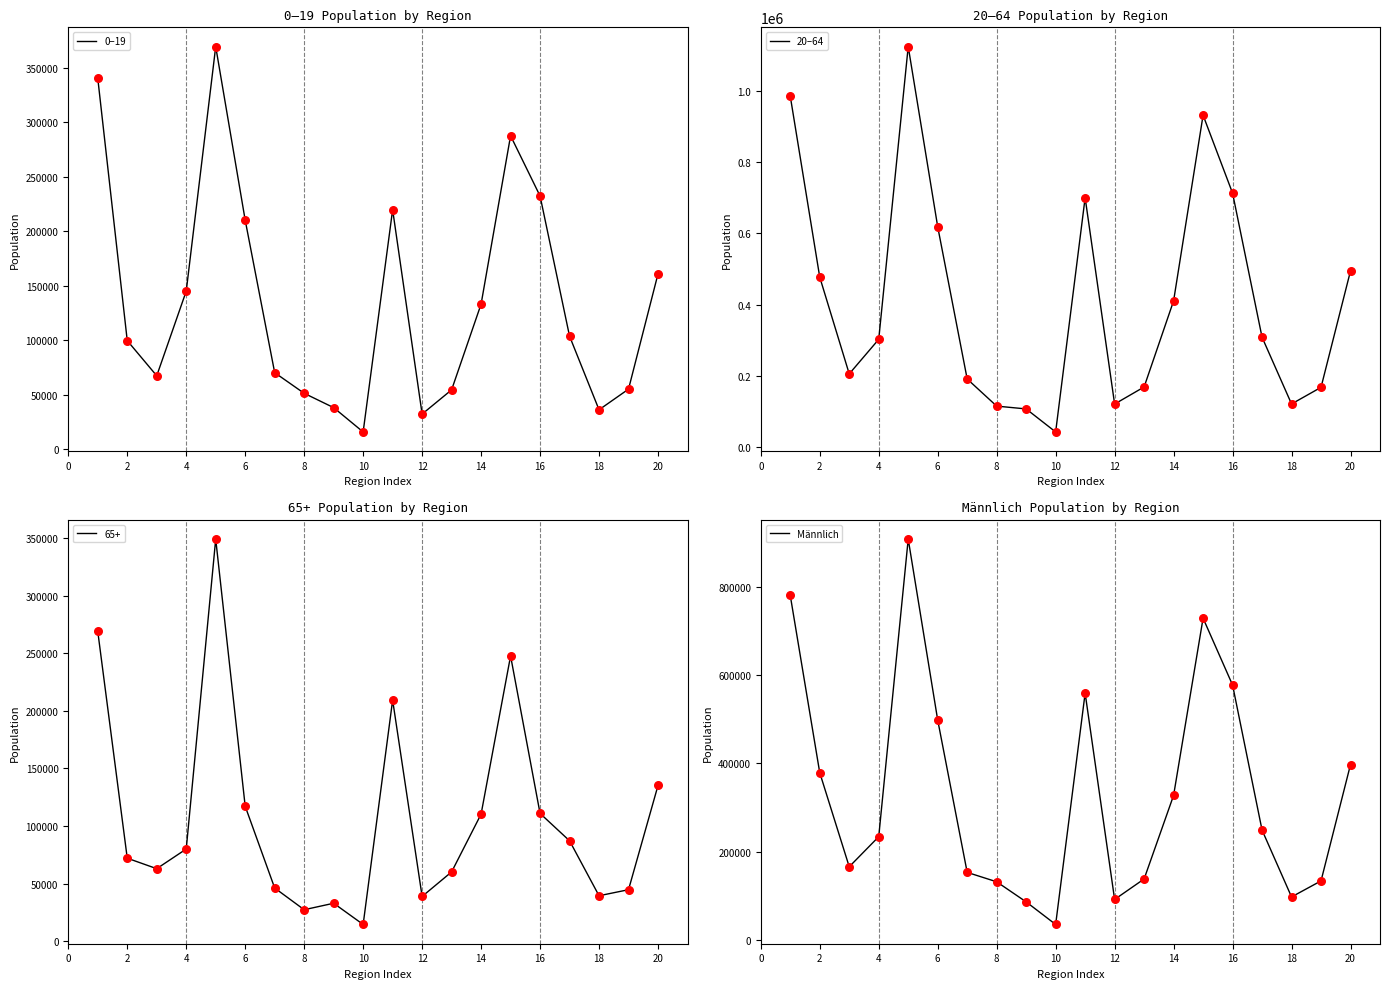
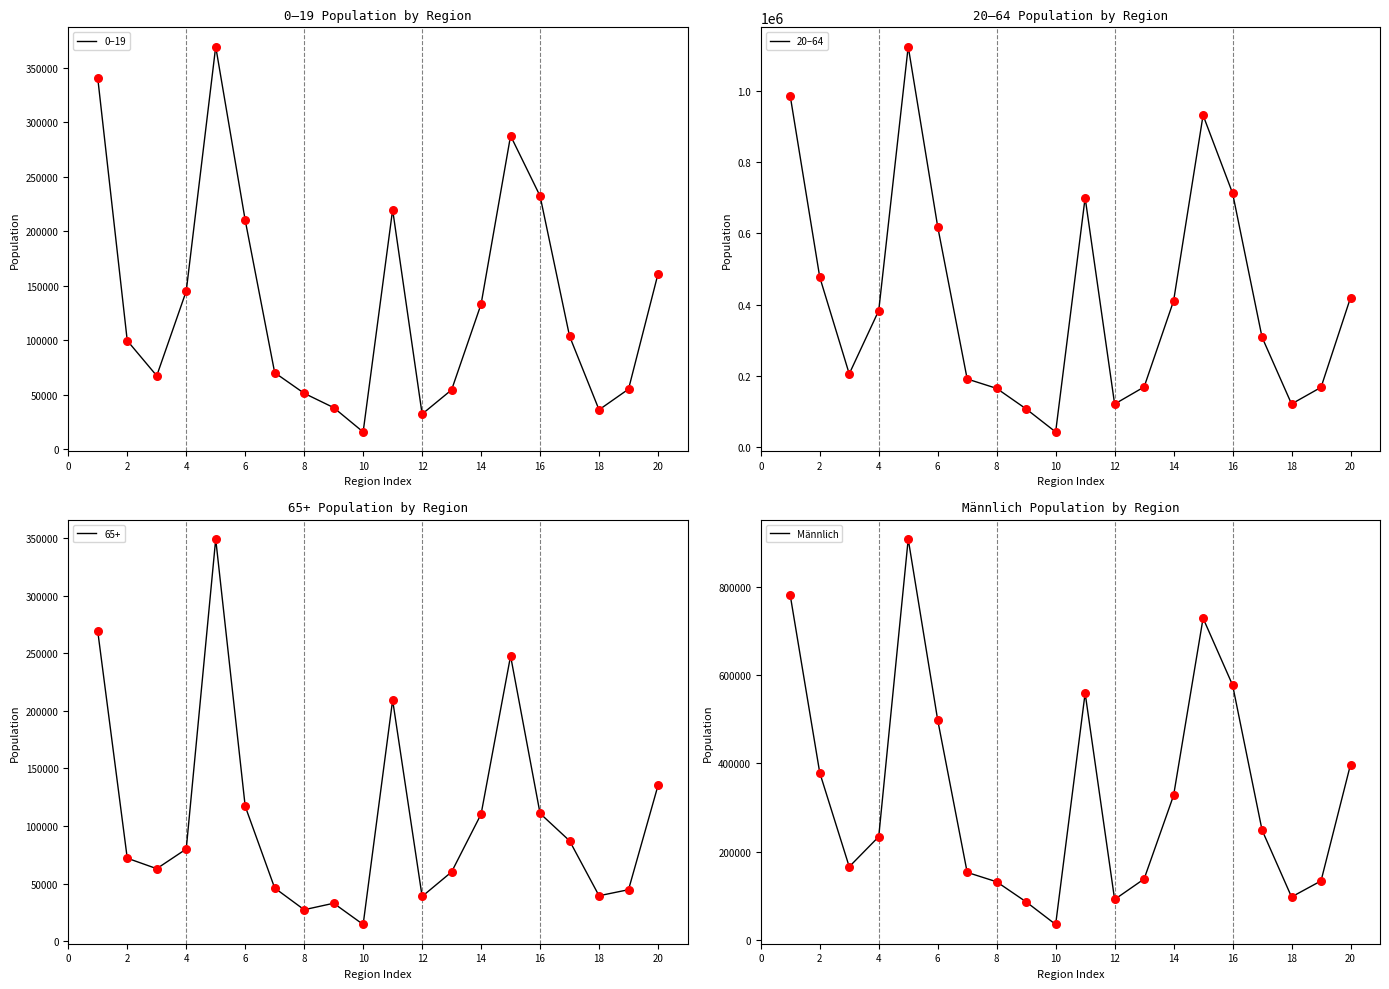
  {
    "0–19 Population by Region": {
      "2": 100000,
      "4": 145000,
      "6": 210000,
      "8": 51000,
      "10": 16000,
      "12": 32000,
      "14": 133000,
      "16": 232000,
      "18": 36000,
      "20": 161000
    },
    "20–64 Population by Region": {
      "2": 480000,
-     "4": 300000,
+     "4": 380000,
      "6": 620000,
-     "8": 120000,
+     "8": 160000,
      "10": 40000,
      "12": 120000,
      "14": 410000,
      "16": 710000,
      "18": 120000,
-     "20": 490000
+     "20": 420000
    },
    "65+ Population by Region": {
      "2": 72000,
      "4": 80000,
      "6": 117000,
      "8": 27000,
      "10": 15000,
      "12": 39000,
      "14": 110000,
      "16": 111000,
      "18": 39000,
      "20": 135000
    },
    "Männlich Population by Region": {
      "2": 380000,
      "4": 230000,
      "6": 500000,
      "8": 130000,
      "10": 40000,
      "12": 90000,
      "14": 330000,
      "16": 580000,
      "18": 100000,
      "20": 400000
    }
  }
